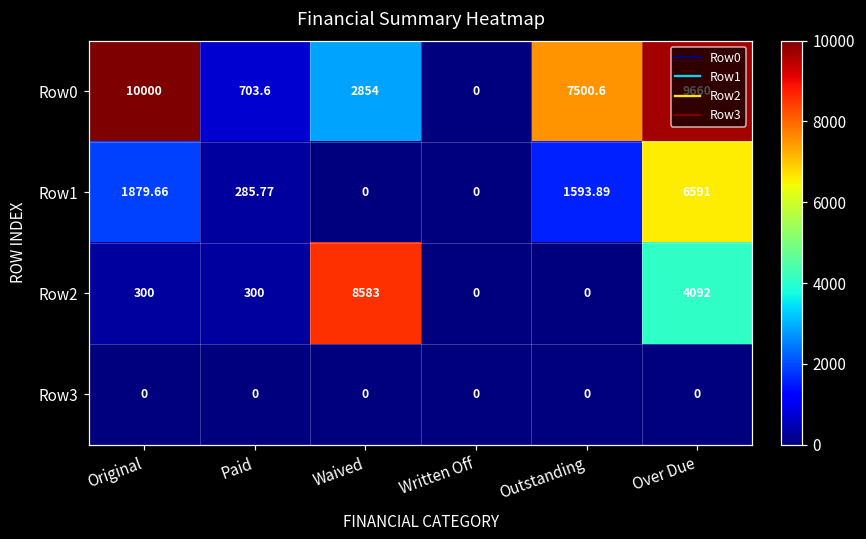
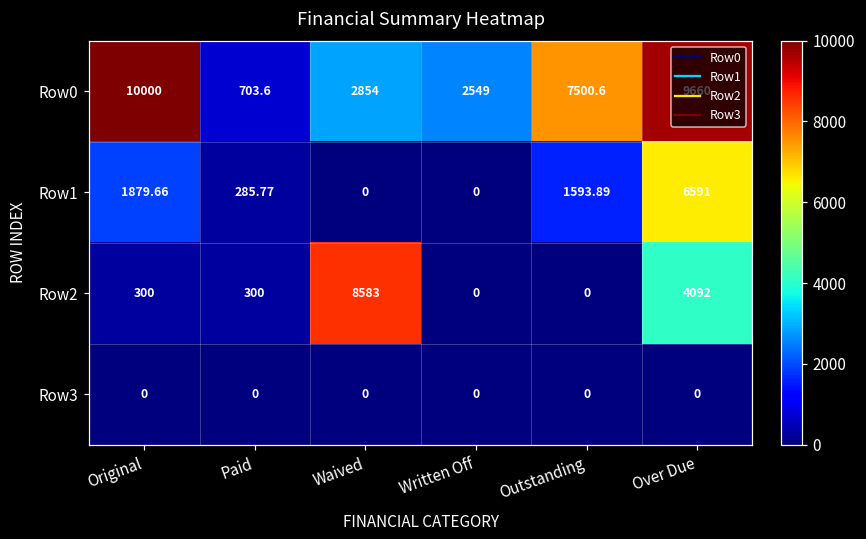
  {
    "Row0": {
      "Original": 10000,
      "Paid": 703.6,
      "Waived": 2854,
-     "Written Off": 0,
+     "Written Off": 2549,
      "Outstanding": 7500.6
    },
    "Row1": {
      "Original": 1879.66,
      "Paid": 285.77,
      "Waived": 0,
      "Written Off": 0,
      "Outstanding": 1593.89,
      "Over Due": 6591
    },
    "Row2": {
      "Original": 300,
      "Paid": 300,
      "Waived": 8583,
      "Written Off": 0,
      "Outstanding": 0,
      "Over Due": 4092
    },
    "Row3": {
      "Original": 0,
      "Paid": 0,
      "Waived": 0,
      "Written Off": 0,
      "Outstanding": 0,
      "Over Due": 0
    }
  }
